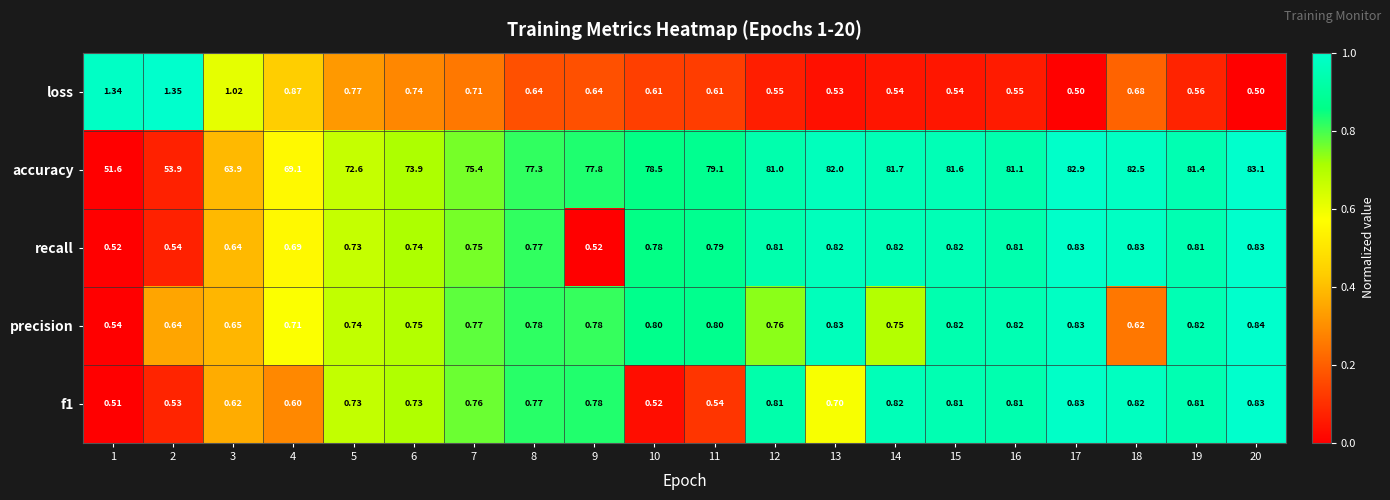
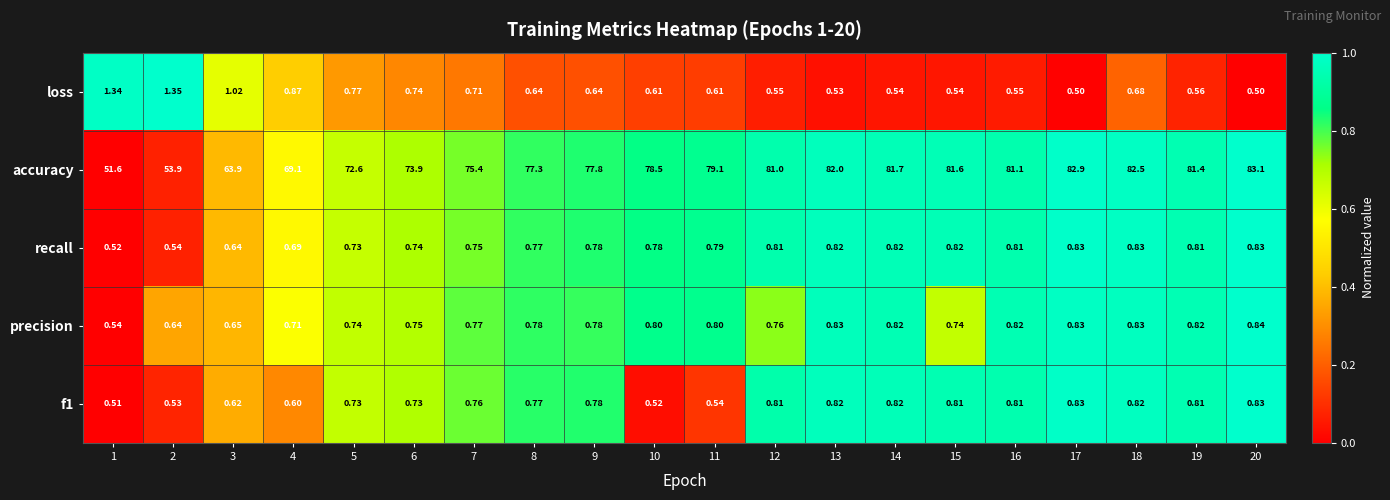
  {
    "loss": {
      "1": 1.34,
      "2": 1.35,
      "3": 1.02,
      "4": 0.87,
      "5": 0.77,
      "6": 0.74,
      "7": 0.71,
      "8": 0.64,
      "9": 0.64,
      "10": 0.61,
      "11": 0.61,
      "12": 0.55,
      "13": 0.53,
      "14": 0.54,
      "15": 0.54,
      "16": 0.55,
      "17": 0.50,
      "18": 0.68,
      "19": 0.56,
      "20": 0.50
    },
    "accuracy": {
      "1": 51.6,
      "2": 53.9,
      "3": 63.9,
      "4": 69.1,
      "5": 72.6,
      "6": 73.9,
      "7": 75.4,
      "8": 77.3,
      "9": 77.8,
      "10": 78.5,
      "11": 79.1,
      "12": 81.0,
      "13": 82.0,
      "14": 81.7,
      "15": 81.6,
      "16": 81.1,
      "17": 82.9,
      "18": 82.5,
      "19": 81.4,
      "20": 83.1
    },
    "recall": {
      "1": 0.52,
      "2": 0.54,
      "3": 0.64,
      "4": 0.69,
      "5": 0.73,
      "6": 0.74,
      "7": 0.75,
      "8": 0.77,
-     "9": 0.52,
+     "9": 0.78,
      "10": 0.78,
      "11": 0.79,
      "12": 0.81,
      "13": 0.82,
      "14": 0.82,
      "15": 0.82,
      "16": 0.81,
      "17": 0.83,
      "18": 0.83,
      "19": 0.81,
      "20": 0.83
    },
    "precision": {
      "1": 0.54,
      "2": 0.64,
      "3": 0.65,
      "4": 0.71,
      "5": 0.74,
      "6": 0.75,
      "7": 0.77,
      "8": 0.78,
      "9": 0.78,
      "10": 0.80,
      "11": 0.80,
      "12": 0.76,
      "13": 0.83,
-     "14": 0.75,
-     "15": 0.82,
+     "14": 0.82,
+     "15": 0.74,
      "16": 0.82,
      "17": 0.83,
-     "18": 0.62,
+     "18": 0.83,
      "19": 0.82,
      "20": 0.84
    },
    "f1": {
      "1": 0.51,
      "2": 0.53,
      "3": 0.62,
      "4": 0.60,
      "5": 0.73,
      "6": 0.73,
      "7": 0.76,
      "8": 0.77,
      "9": 0.78,
      "10": 0.52,
      "11": 0.54,
      "12": 0.81,
-     "13": 0.70,
+     "13": 0.82,
      "14": 0.82,
      "15": 0.81,
      "16": 0.81,
      "17": 0.83,
      "18": 0.82,
      "19": 0.81,
      "20": 0.83
    }
  }
